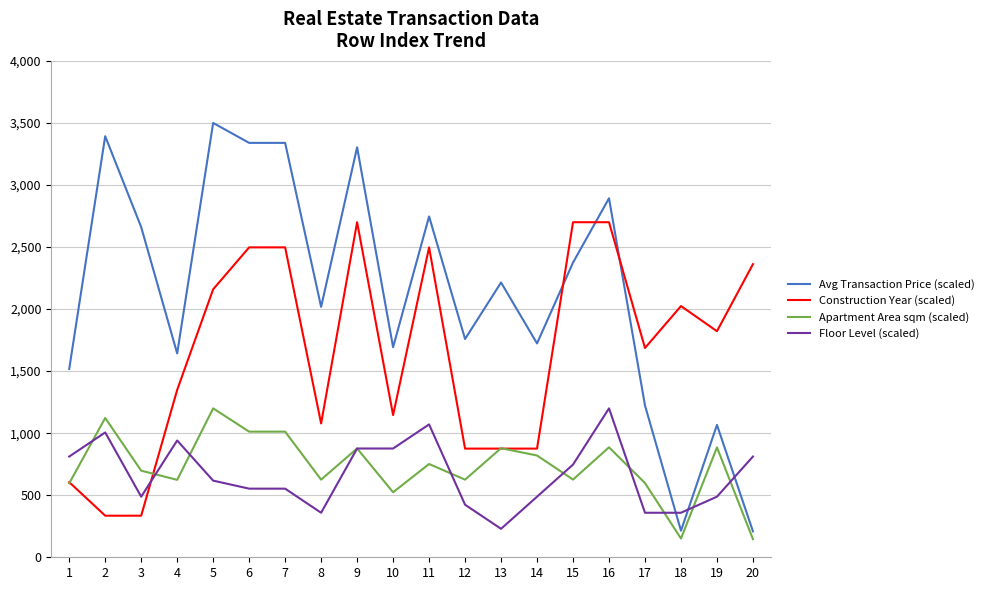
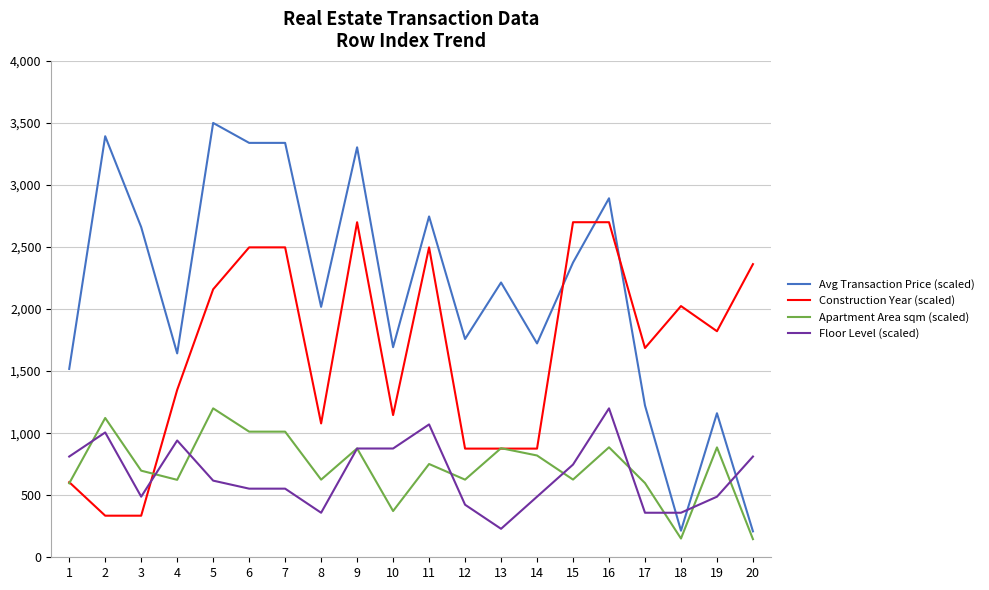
  {
    "Avg Transaction Price (scaled)": {
      "1": "1,520",
      "2": "3,390",
      "3": "2,660",
      "4": "1,640",
      "5": "3,500",
      "6": "3,340",
      "7": "3,340",
      "8": "2,020",
      "9": "3,300",
      "10": "1,690",
      "11": "2,750",
      "12": "1,760",
      "13": "2,210",
      "14": "1,720",
      "15": "2,380",
      "16": "2,890",
      "17": "1,220",
      "18": "210",
-     "19": "1,070",
+     "19": "1,160",
      "20": "210"
    },
    "Construction Year (scaled)": {
      "2": "340",
      "3": "340",
      "4": "1,350",
      "5": "2,160",
      "6": "2,500",
      "7": "2,500",
      "8": "1,080",
      "9": "2,700",
      "10": "1,150",
      "11": "2,500",
      "12": "880",
      "14": "880",
      "15": "2,700",
      "16": "2,700",
      "17": "1,690",
      "18": "2,020",
      "19": "1,820",
      "20": "2,360"
    },
    "Apartment Area sqm (scaled)": {
      "2": "1,120",
      "3": "700",
      "4": "620",
      "5": "1,200",
      "6": "1,010",
      "7": "1,010",
      "8": "630",
-     "10": "520",
+     "10": "370",
      "11": "750",
      "12": "630",
      "14": "820",
      "15": "630",
      "16": "890",
      "17": "600",
      "18": "150",
      "19": "890",
      "20": "150"
    },
    "Floor Level (scaled)": {
      "1": "810",
      "2": "1,010",
      "3": "490",
      "4": "940",
      "5": "620",
      "6": "550",
      "7": "550",
      "8": "360",
      "10": "880",
      "11": "1,070",
      "12": "420",
      "13": "230",
      "14": "490",
      "15": "750",
      "16": "1,200",
      "17": "360",
      "18": "360",
      "19": "490",
      "20": "810"
    }
  }
